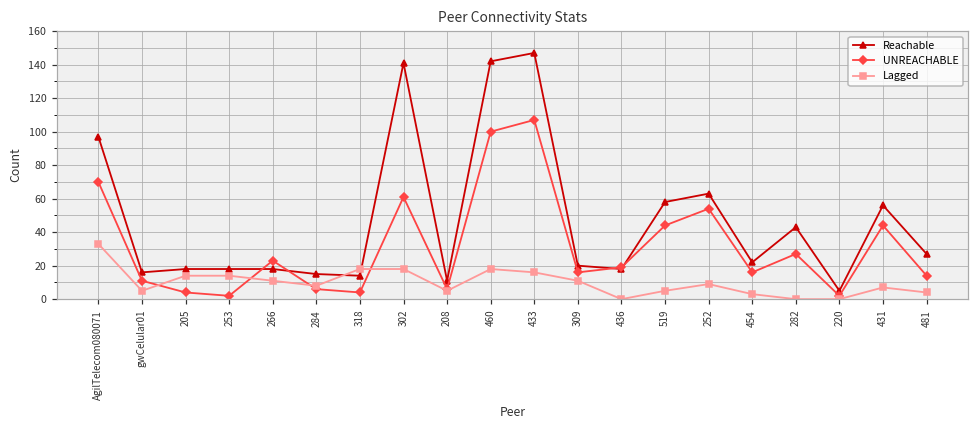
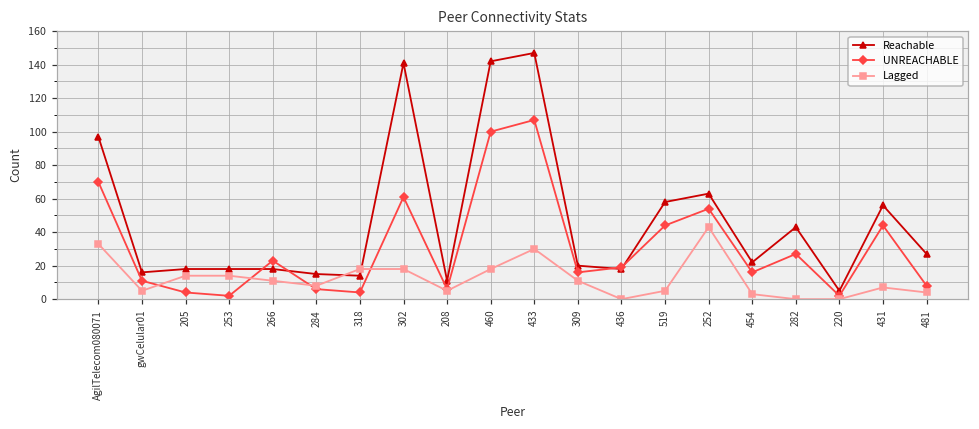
  {
    "Reachable": {
      "AgilTelecom080071": 97,
      "gwCelular01": 16,
      "205": 18,
      "253": 18,
      "266": 18,
      "284": 15,
      "318": 14,
      "302": 141,
      "208": 11,
      "460": 142,
      "433": 147,
      "309": 20,
      "519": 58,
      "252": 63,
      "454": 22,
      "282": 43,
      "220": 5,
      "431": 56,
      "481": 27
    },
    "UNREACHABLE": {
      "AgilTelecom080071": 70,
      "gwCelular01": 11,
      "205": 4,
      "253": 2,
      "266": 23,
      "284": 6,
      "318": 4,
      "302": 61,
      "460": 100,
      "433": 107,
      "309": 16,
      "519": 44,
      "252": 54,
      "454": 16,
      "282": 27,
      "220": 2,
      "431": 44,
-     "481": 14
+     "481": 8
    },
    "Lagged": {
      "AgilTelecom080071": 33,
      "gwCelular01": 5,
      "205": 14,
      "253": 14,
      "266": 11,
      "284": 8,
      "318": 18,
      "302": 18,
      "460": 18,
-     "433": 16,
+     "433": 30,
      "309": 11,
      "436": 0,
      "519": 5,
-     "252": 9,
+     "252": 43,
      "454": 3,
      "282": 0,
      "220": 0,
      "431": 7,
      "481": 4
    }
  }
